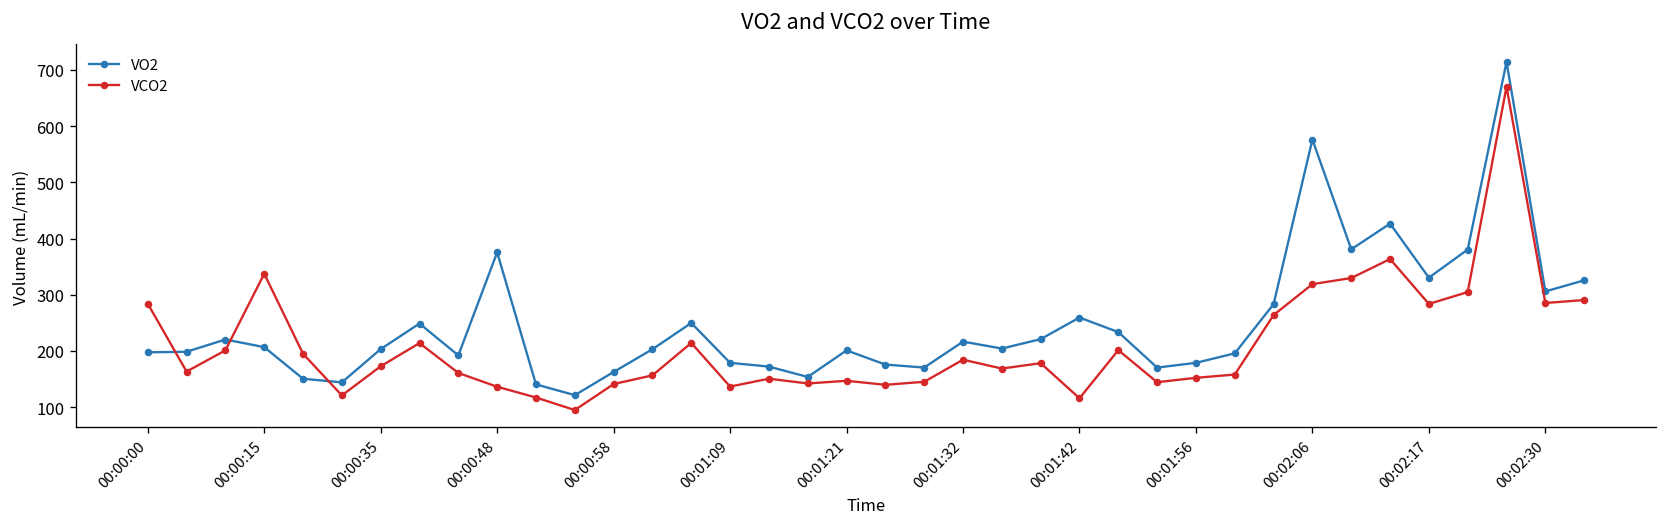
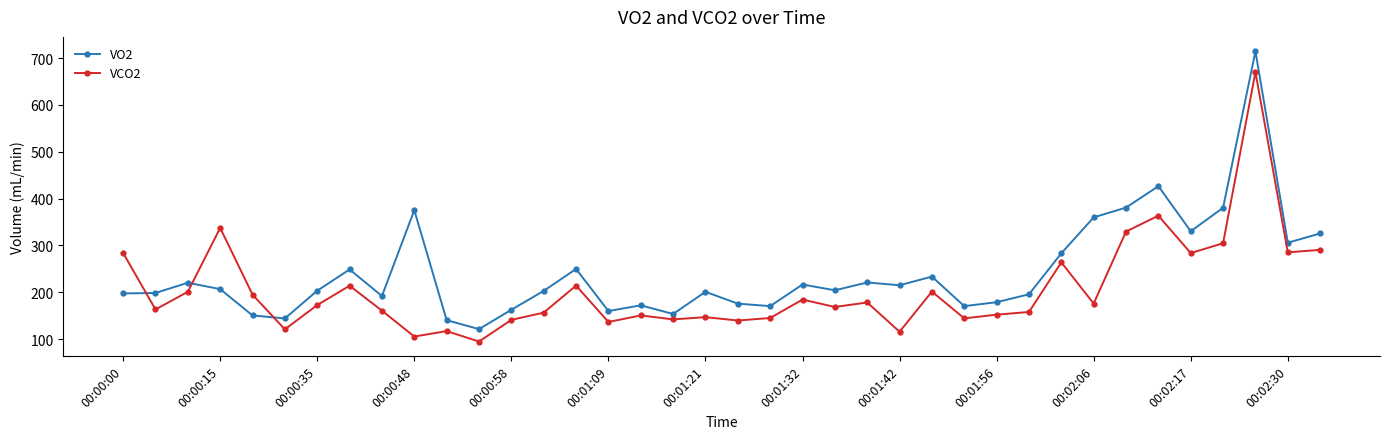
  {
    "VO2": {
      "00:00:00": 200,
      "00:00:15": 210,
      "00:00:35": 200,
      "00:00:48": 380,
      "00:00:58": 160,
-     "00:01:09": 180,
+     "00:01:09": 160,
      "00:01:21": 200,
      "00:01:32": 220,
-     "00:01:42": 260,
+     "00:01:42": 210,
      "00:01:56": 180,
-     "00:02:06": 580,
+     "00:02:06": 360,
      "00:02:17": 330,
      "00:02:30": 310
    },
    "VCO2": {
      "00:00:00": 280,
      "00:00:15": 340,
      "00:00:35": 170,
-     "00:00:48": 140,
+     "00:00:48": 110,
      "00:00:58": 140,
      "00:01:09": 140,
      "00:01:21": 150,
      "00:01:32": 180,
      "00:01:42": 120,
      "00:01:56": 150,
-     "00:02:06": 320,
+     "00:02:06": 180,
      "00:02:17": 280,
      "00:02:30": 290
    }
  }
